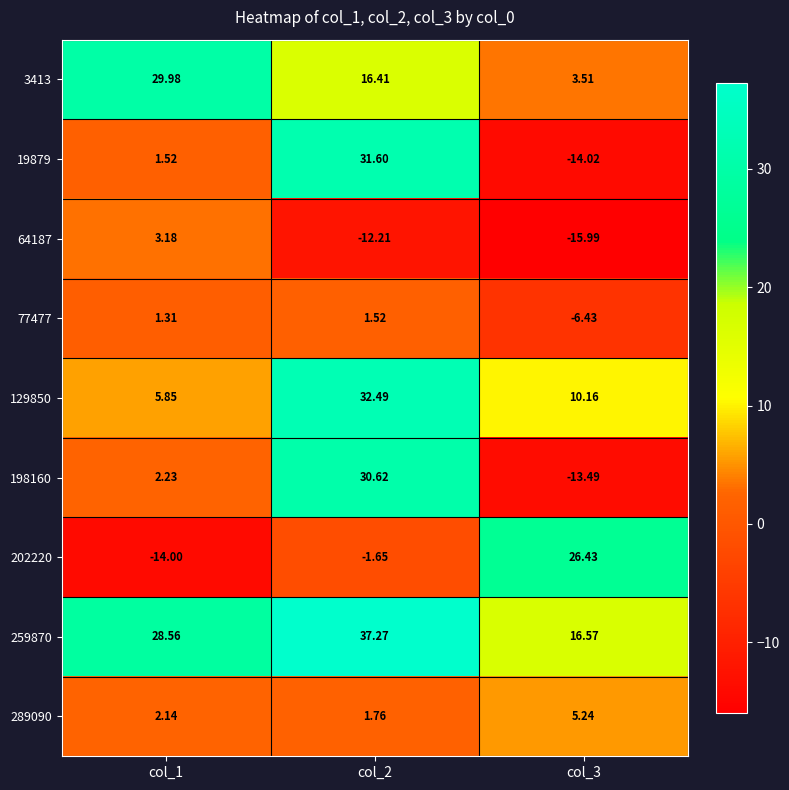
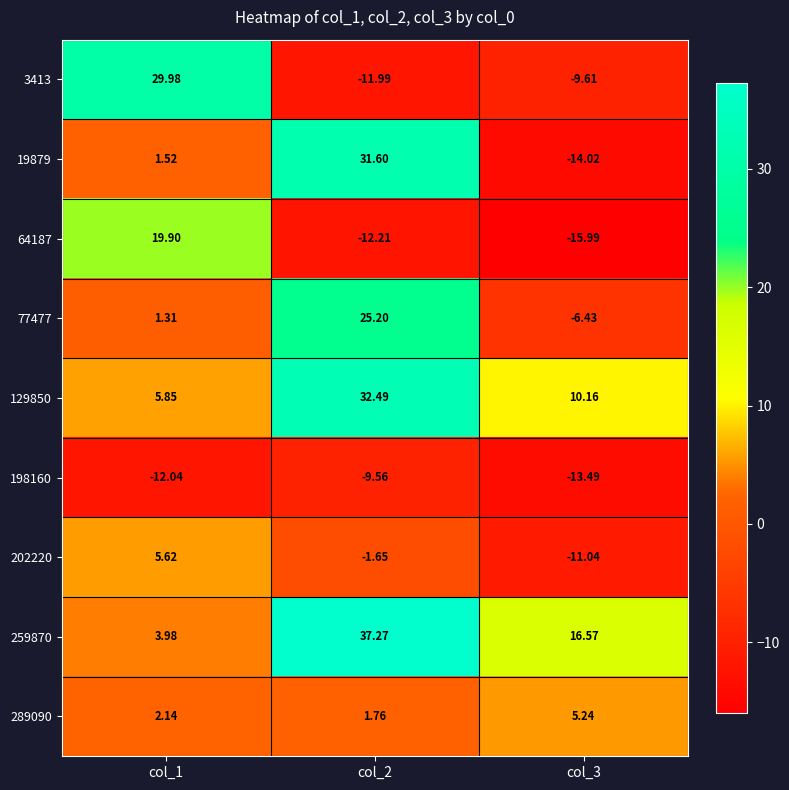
  {
    "3413": {
      "col_1": 29.98,
-     "col_2": 16.41,
-     "col_3": 3.51
+     "col_2": -11.99,
+     "col_3": -9.61
    },
    "19879": {
      "col_1": 1.52,
      "col_2": 31.60,
      "col_3": -14.02
    },
    "64187": {
-     "col_1": 3.18,
+     "col_1": 19.90,
      "col_2": -12.21,
      "col_3": -15.99
    },
    "77477": {
      "col_1": 1.31,
-     "col_2": 1.52,
+     "col_2": 25.20,
      "col_3": -6.43
    },
    "129850": {
      "col_1": 5.85,
      "col_2": 32.49,
      "col_3": 10.16
    },
    "198160": {
-     "col_1": 2.23,
-     "col_2": 30.62,
+     "col_1": -12.04,
+     "col_2": -9.56,
      "col_3": -13.49
    },
    "202220": {
-     "col_1": -14.00,
+     "col_1": 5.62,
      "col_2": -1.65,
-     "col_3": 26.43
+     "col_3": -11.04
    },
    "259870": {
-     "col_1": 28.56,
+     "col_1": 3.98,
      "col_2": 37.27,
      "col_3": 16.57
    },
    "289090": {
      "col_1": 2.14,
      "col_2": 1.76,
      "col_3": 5.24
    }
  }
